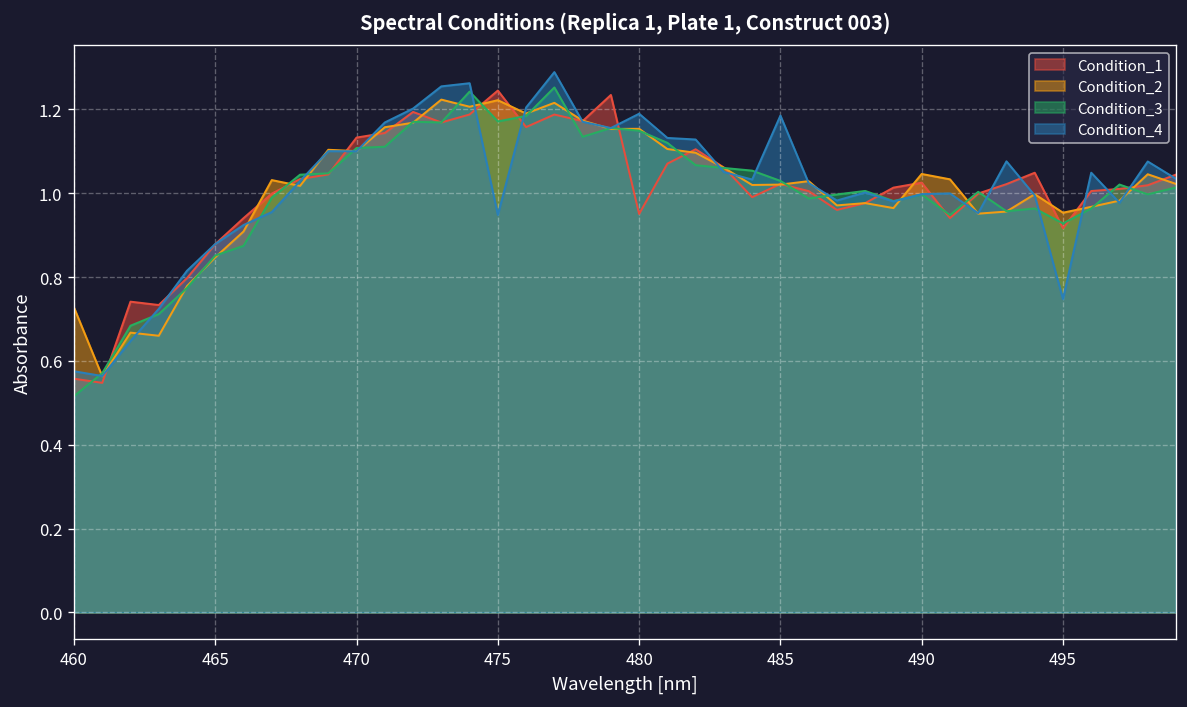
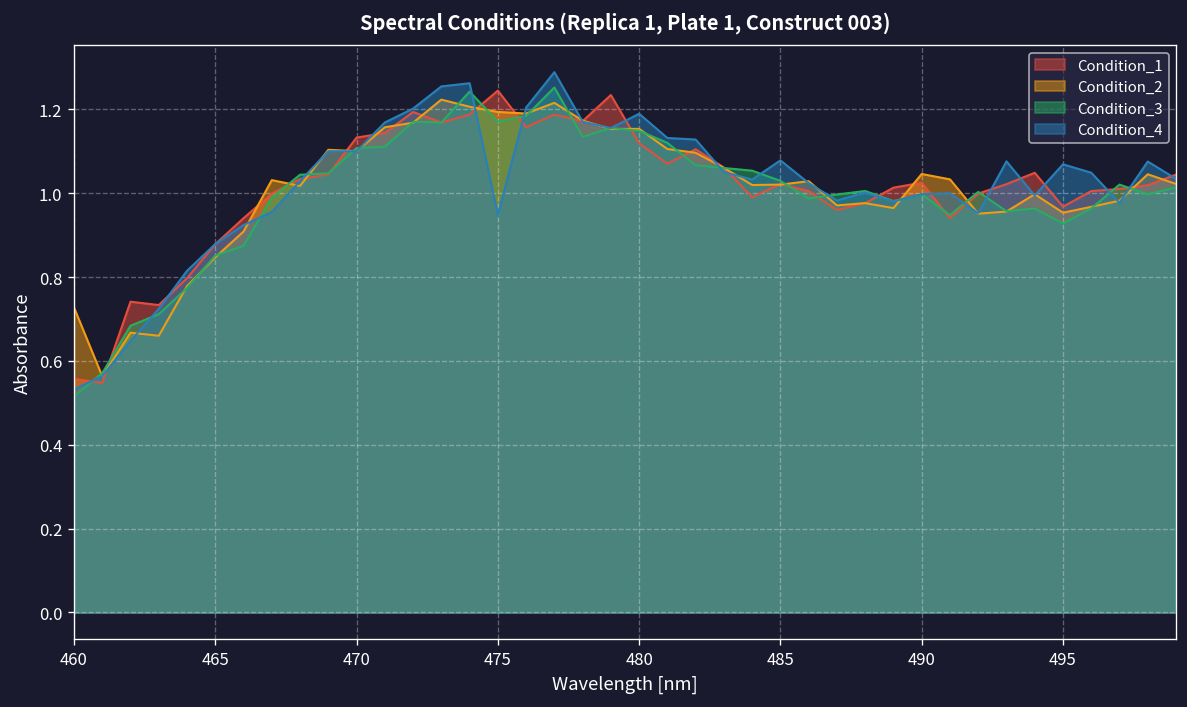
  {
    "Condition_1": {
      "460": 0.56,
      "470": 1.13,
      "475": 1.24,
-     "480": 0.95,
+     "480": 1.12,
      "490": 1.03,
-     "495": 0.92
+     "495": 0.97
    },
    "Condition_2": {
      "460": 0.73,
-     "475": 1.22,
+     "475": 1.19,
      "490": 1.05,
      "495": 0.95
    },
    "Condition_3": {
      "460": 0.52,
      "470": 1.11,
      "475": 1.17,
      "495": 0.93
    },
    "Condition_4": {
-     "460": 0.58,
+     "460": 0.53,
      "475": 0.95,
      "480": 1.19,
-     "485": 1.19,
-     "495": 0.75
+     "485": 1.08,
+     "495": 1.07
    }
  }
